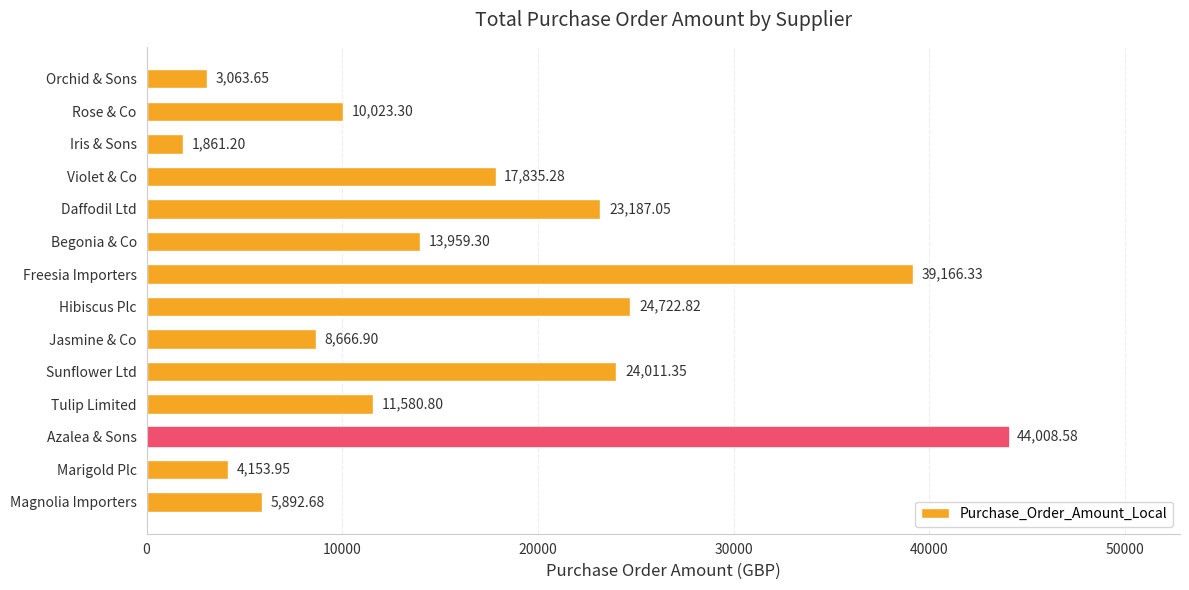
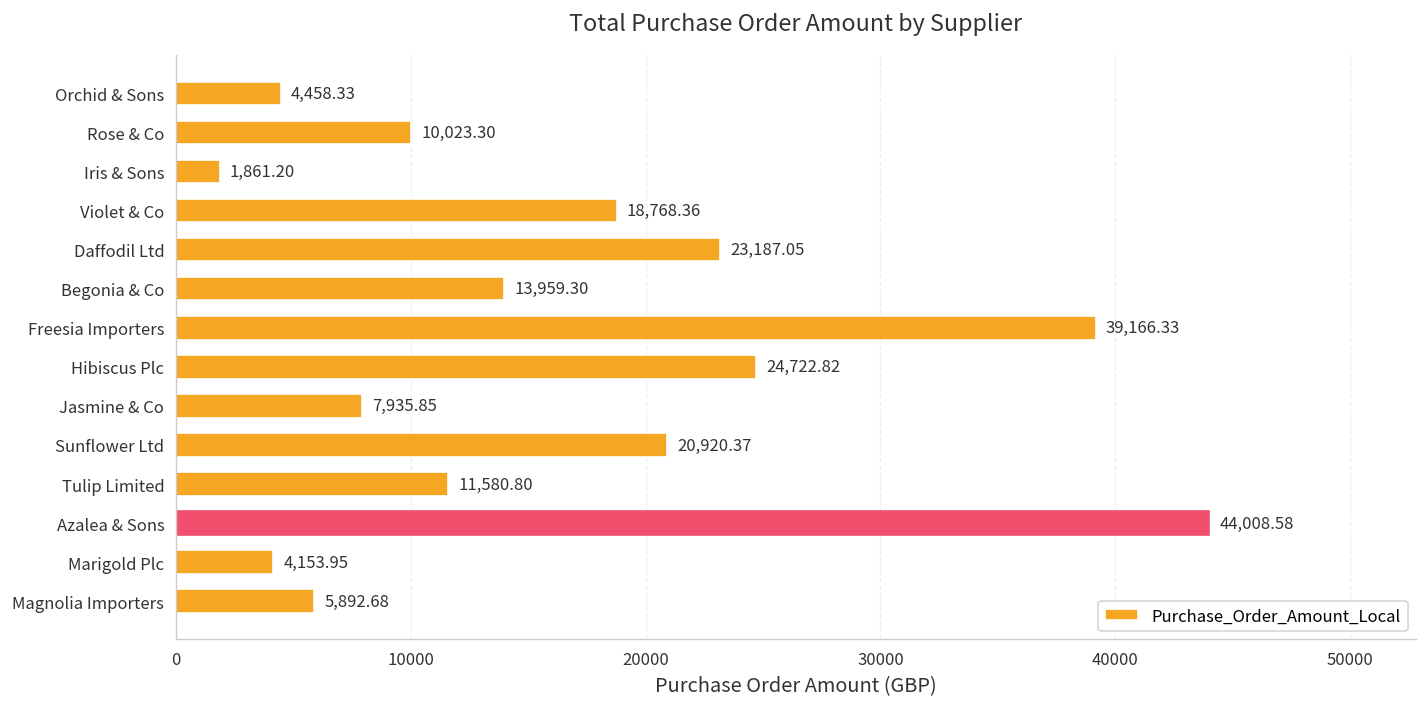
  {
-   "Orchid & Sons": "3,063.65",
+   "Orchid & Sons": "4,458.33",
    "Rose & Co": "10,023.30",
    "Iris & Sons": "1,861.20",
-   "Violet & Co": "17,835.28",
+   "Violet & Co": "18,768.36",
    "Daffodil Ltd": "23,187.05",
    "Begonia & Co": "13,959.30",
    "Freesia Importers": "39,166.33",
    "Hibiscus Plc": "24,722.82",
-   "Jasmine & Co": "8,666.90",
-   "Sunflower Ltd": "24,011.35",
+   "Jasmine & Co": "7,935.85",
+   "Sunflower Ltd": "20,920.37",
    "Tulip Limited": "11,580.80",
    "Azalea & Sons": "44,008.58",
    "Marigold Plc": "4,153.95",
    "Magnolia Importers": "5,892.68"
  }
